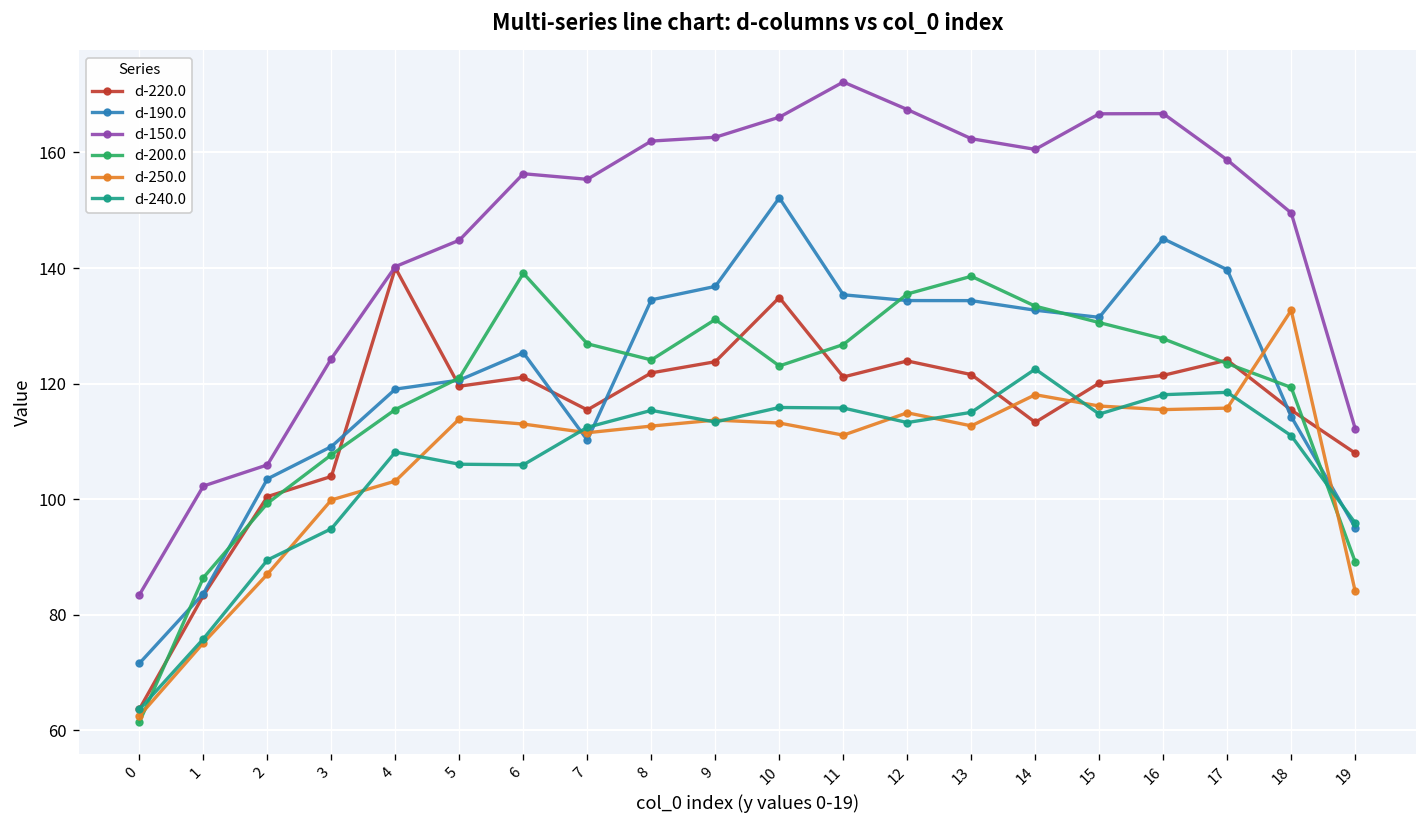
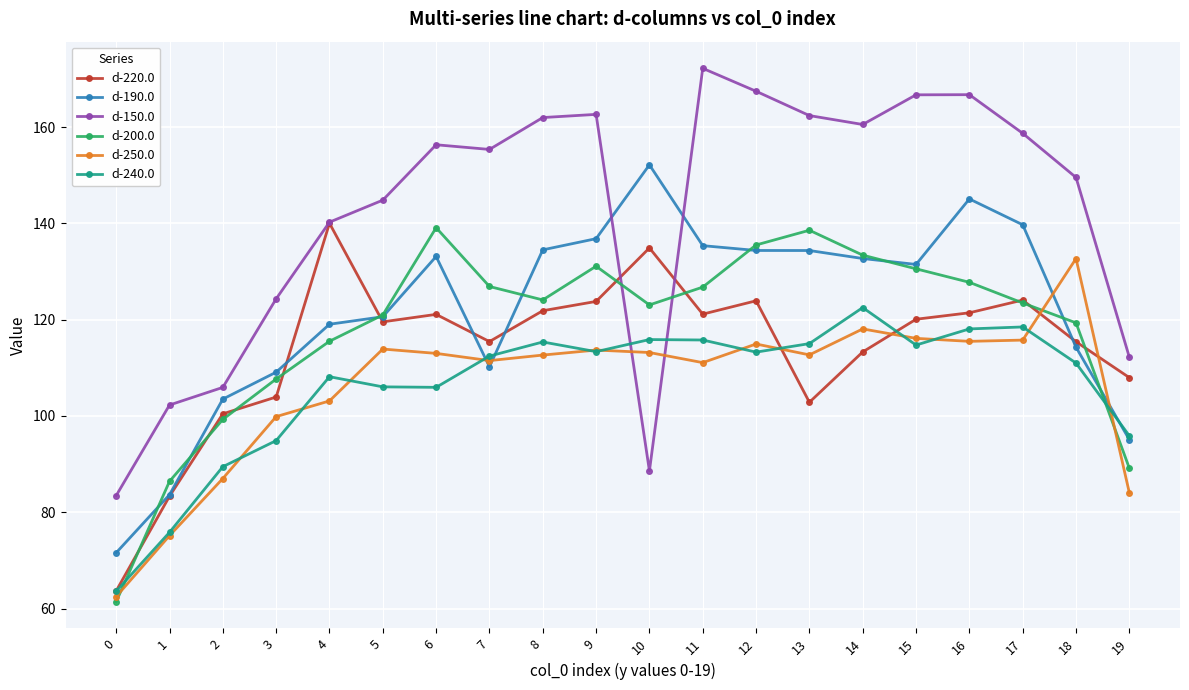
  {
    "d-220.0": {
      "2": 100,
      "3": 104,
      "5": 120,
      "6": 121,
      "7": 115,
      "8": 122,
      "9": 124,
      "10": 135,
      "11": 121,
      "12": 124,
-     "13": 122,
+     "13": 103,
      "14": 113,
      "15": 120,
      "16": 121,
      "17": 124,
      "18": 115,
      "19": 108
    },
    "d-190.0": {
      "0": 72,
      "2": 104,
      "3": 109,
      "4": 119,
-     "6": 125,
+     "6": 133,
      "7": 110,
      "8": 135,
      "9": 137,
      "10": 152,
      "11": 135,
      "12": 134,
      "13": 134,
      "14": 133,
      "15": 131,
      "16": 145,
      "17": 140,
      "18": 114,
      "19": 95
    },
    "d-150.0": {
      "0": 83,
      "1": 102,
      "2": 106,
      "3": 124,
      "5": 145,
      "6": 156,
      "7": 155,
      "8": 162,
      "9": 163,
-     "10": 166,
+     "10": 89,
      "11": 172,
      "12": 167,
      "13": 162,
      "14": 161,
      "15": 167,
      "16": 167,
      "17": 159,
      "18": 150,
      "19": 112
    },
    "d-250.0": {
      "0": 63,
      "1": 75,
      "2": 87,
      "3": 100,
      "4": 103,
      "5": 114,
      "6": 113,
      "7": 112,
      "8": 113,
      "10": 113,
      "11": 111,
      "12": 115,
      "13": 113,
      "14": 118,
      "15": 116,
      "16": 116,
      "17": 116,
      "18": 133,
      "19": 84
    }
  }
